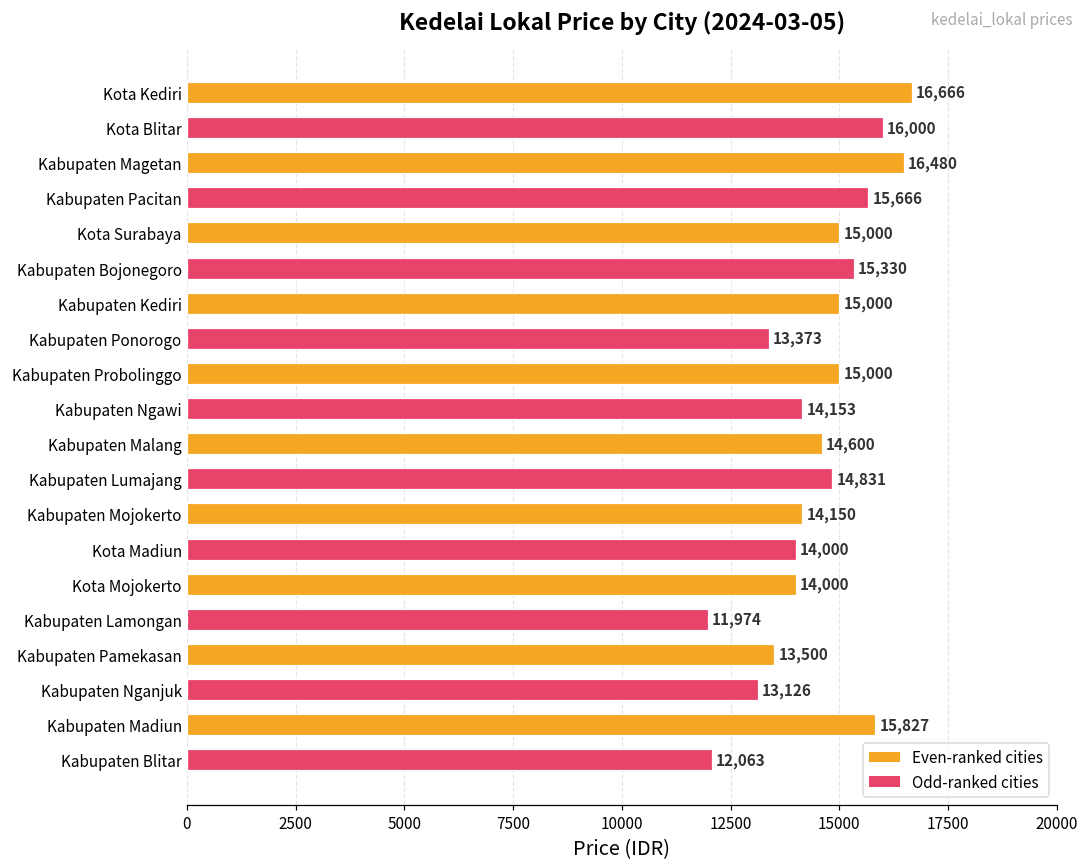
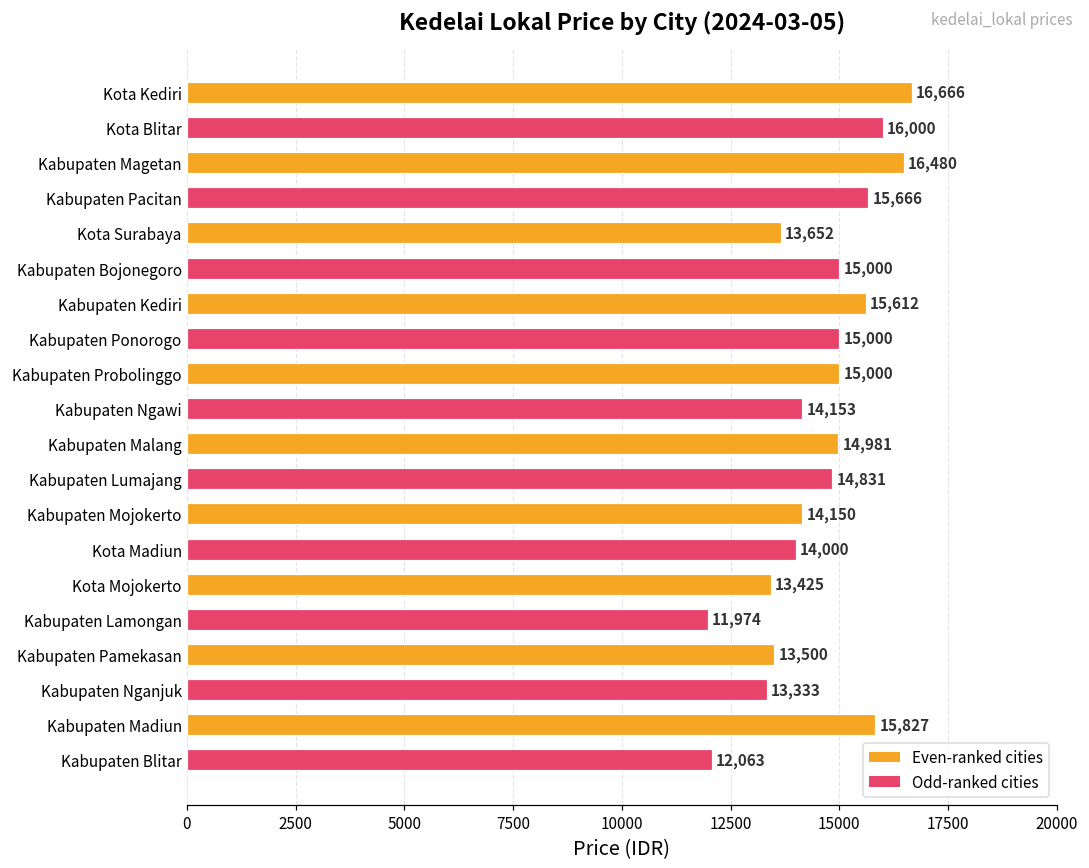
  {
    "Kota Kediri": "16,666",
    "Kota Blitar": "16,000",
    "Kabupaten Magetan": "16,480",
    "Kabupaten Pacitan": "15,666",
-   "Kota Surabaya": "15,000",
-   "Kabupaten Bojonegoro": "15,330",
-   "Kabupaten Kediri": "15,000",
-   "Kabupaten Ponorogo": "13,373",
+   "Kota Surabaya": "13,652",
+   "Kabupaten Bojonegoro": "15,000",
+   "Kabupaten Kediri": "15,612",
+   "Kabupaten Ponorogo": "15,000",
    "Kabupaten Probolinggo": "15,000",
    "Kabupaten Ngawi": "14,153",
-   "Kabupaten Malang": "14,600",
+   "Kabupaten Malang": "14,981",
    "Kabupaten Lumajang": "14,831",
    "Kabupaten Mojokerto": "14,150",
    "Kota Madiun": "14,000",
-   "Kota Mojokerto": "14,000",
+   "Kota Mojokerto": "13,425",
    "Kabupaten Lamongan": "11,974",
    "Kabupaten Pamekasan": "13,500",
-   "Kabupaten Nganjuk": "13,126",
+   "Kabupaten Nganjuk": "13,333",
    "Kabupaten Madiun": "15,827",
    "Kabupaten Blitar": "12,063"
  }
